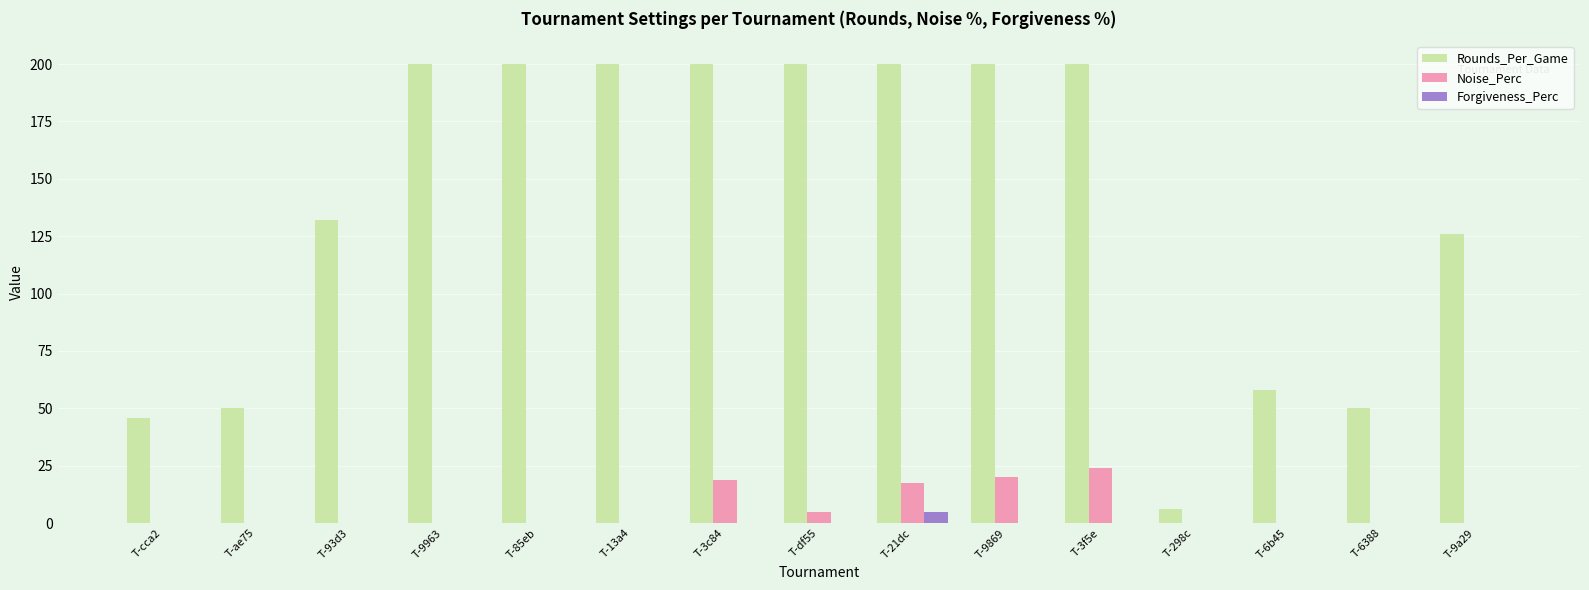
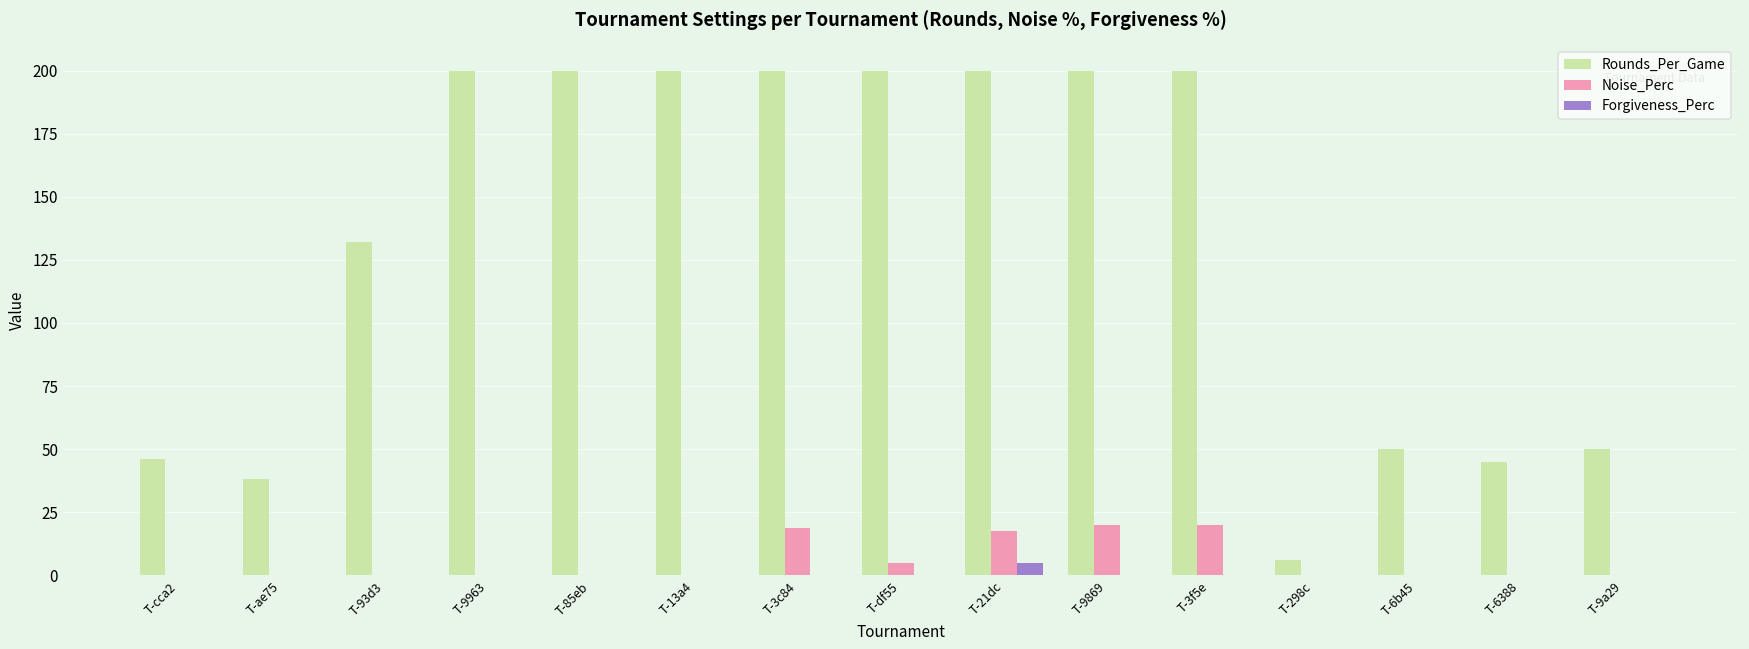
  {
    "Rounds_Per_Game": {
      "T-cca2": 46,
-     "T-ae75": 50,
+     "T-ae75": 38,
      "T-93d3": 132,
      "T-9963": 200,
      "T-85eb": 200,
      "T-13a4": 200,
      "T-3c84": 200,
      "T-df55": 200,
      "T-21dc": 200,
      "T-9869": 200,
      "T-3f5e": 200,
      "T-298c": 6,
-     "T-6b45": 58,
-     "T-6388": 50,
-     "T-9a29": 126
+     "T-6b45": 50,
+     "T-6388": 45,
+     "T-9a29": 50
    },
    "Noise_Perc": {
      "T-cca2": 0,
      "T-ae75": 0,
      "T-93d3": 0,
      "T-9963": 0,
      "T-85eb": 0,
      "T-13a4": 0,
      "T-3c84": 19,
      "T-df55": 5,
      "T-21dc": 17,
      "T-9869": 20,
-     "T-3f5e": 24,
+     "T-3f5e": 20,
      "T-298c": 0,
      "T-6b45": 0,
      "T-6388": 0,
      "T-9a29": 0
    },
    "Forgiveness_Perc": {
      "T-cca2": 0,
      "T-ae75": 0,
      "T-93d3": 0,
      "T-9963": 0,
      "T-85eb": 0,
      "T-13a4": 0,
      "T-3c84": 0,
      "T-df55": 0,
      "T-21dc": 5,
      "T-9869": 0,
      "T-3f5e": 0,
      "T-298c": 0,
      "T-6b45": 0,
      "T-6388": 0,
      "T-9a29": 0
    }
  }
